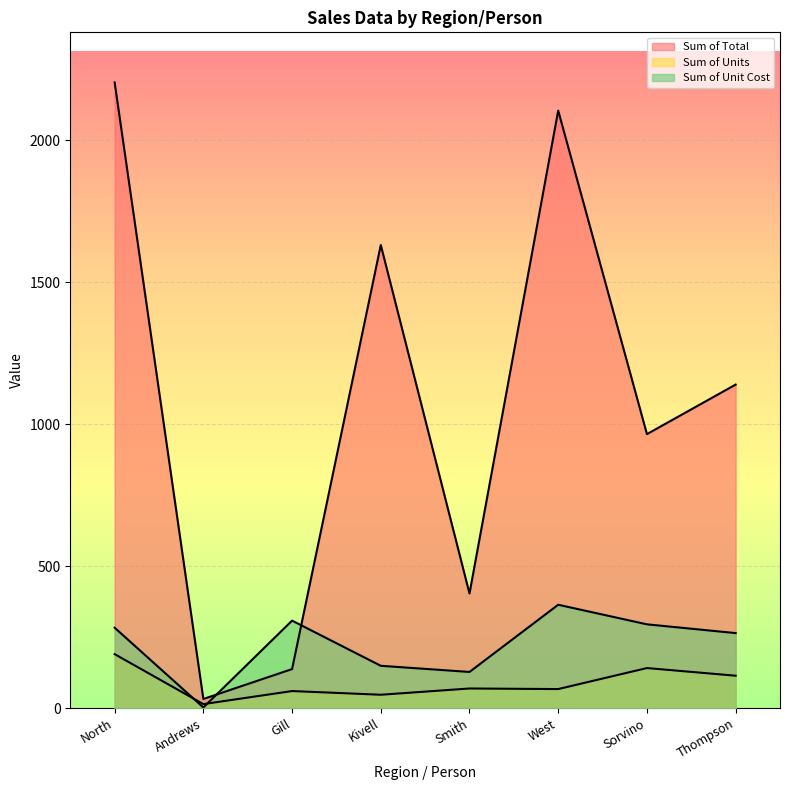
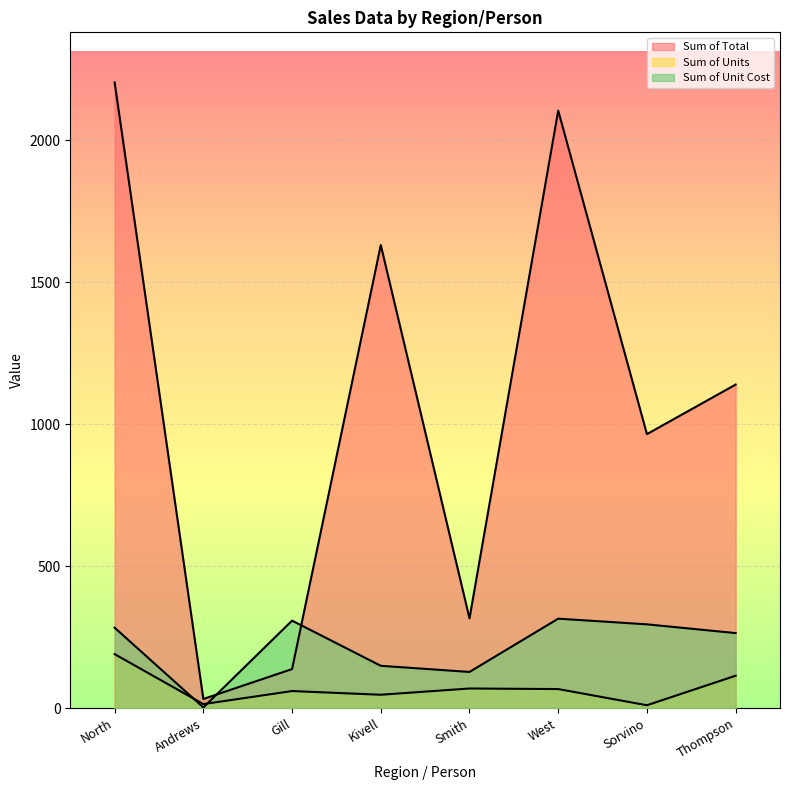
  {
    "Sum of Total": {
      "North": 2200,
      "Andrews": 30,
      "Gill": 140,
      "Kivell": 1630,
-     "Smith": 400,
+     "Smith": 320,
      "West": 2100,
      "Sorvino": 960,
      "Thompson": 1140
    },
    "Sum of Units": {
      "North": 190,
      "Andrews": 10,
      "Gill": 60,
      "Kivell": 50,
      "Smith": 70,
      "West": 70,
-     "Sorvino": 140,
+     "Sorvino": 10,
      "Thompson": 110
    },
    "Sum of Unit Cost": {
      "North": 280,
      "Andrews": 0,
      "Gill": 310,
      "Kivell": 150,
      "Smith": 130,
-     "West": 360,
+     "West": 310,
      "Sorvino": 290,
      "Thompson": 260
    }
  }
